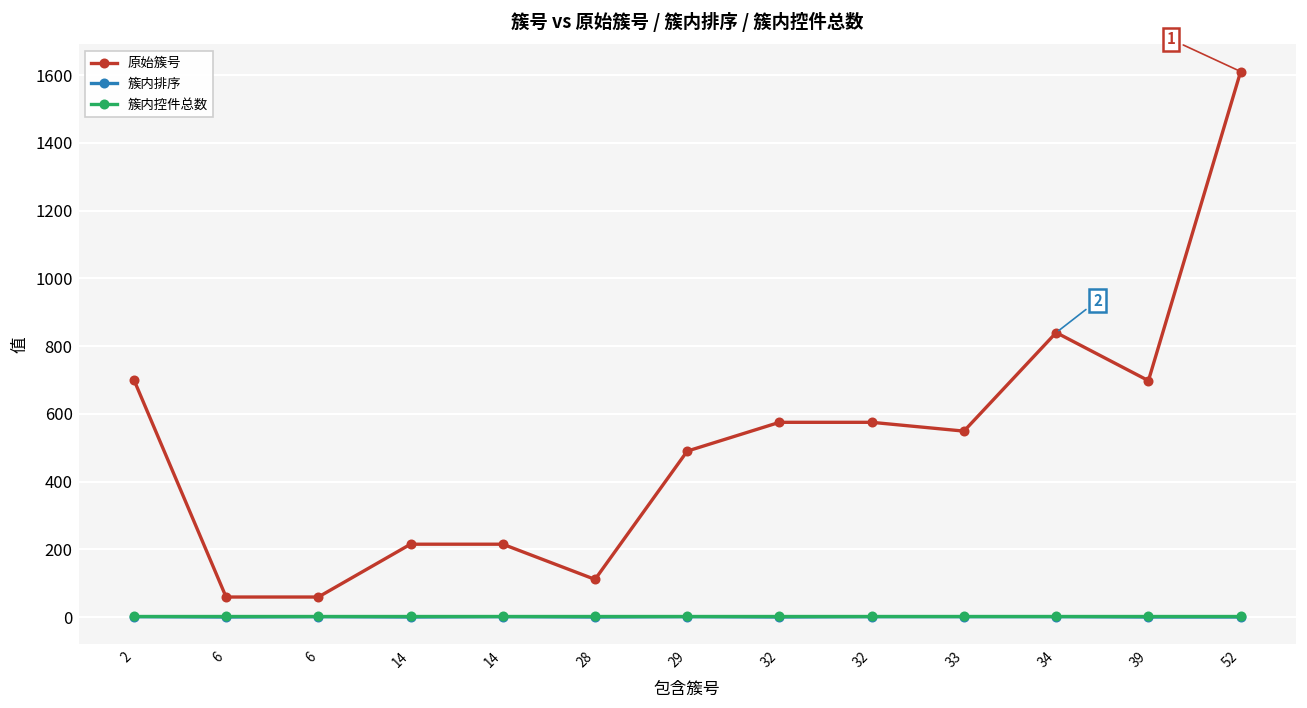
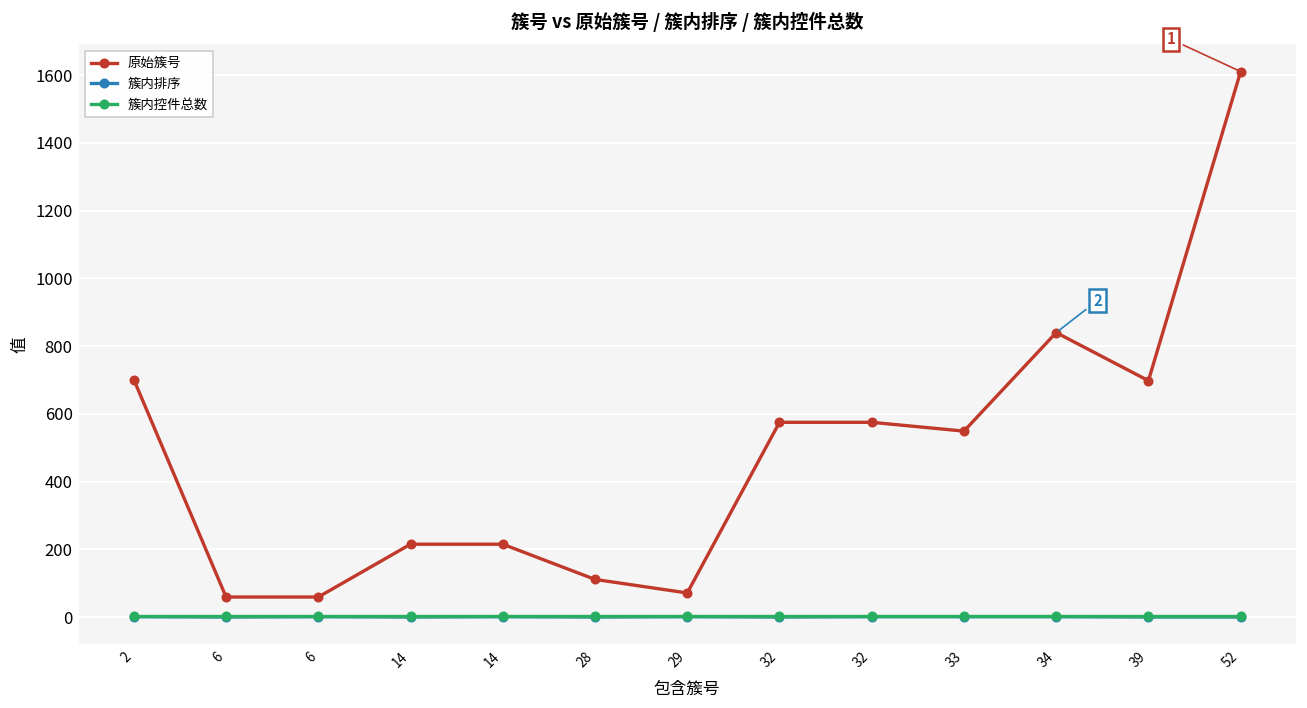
  {
    "原始簇号": {
      "2": 700,
      "28": 110,
-     "29": 490,
+     "29": 70,
      "33": 550,
      "39": 700
    },
    "簇内控件总数": {
      "2": 0,
      "28": 0,
      "29": 0,
      "33": 0,
      "34": 0,
      "39": 0,
      "52": 0
    }
  }
